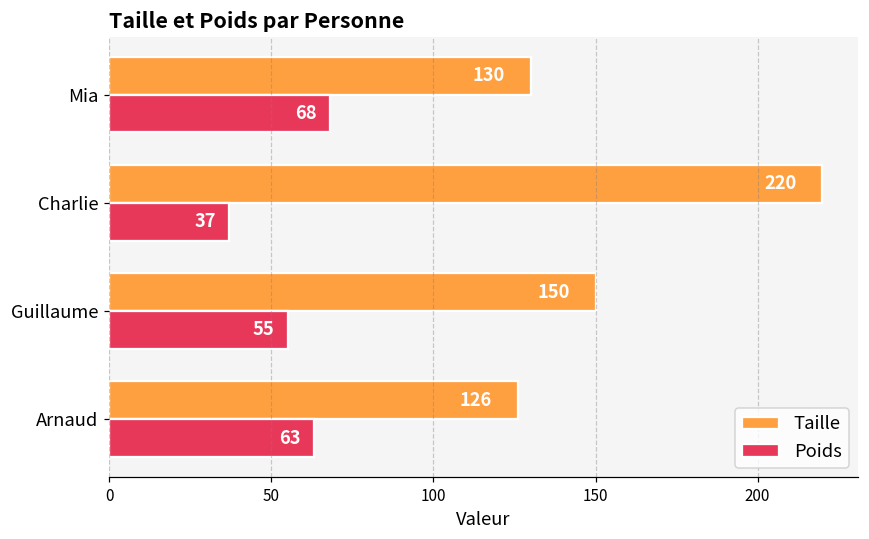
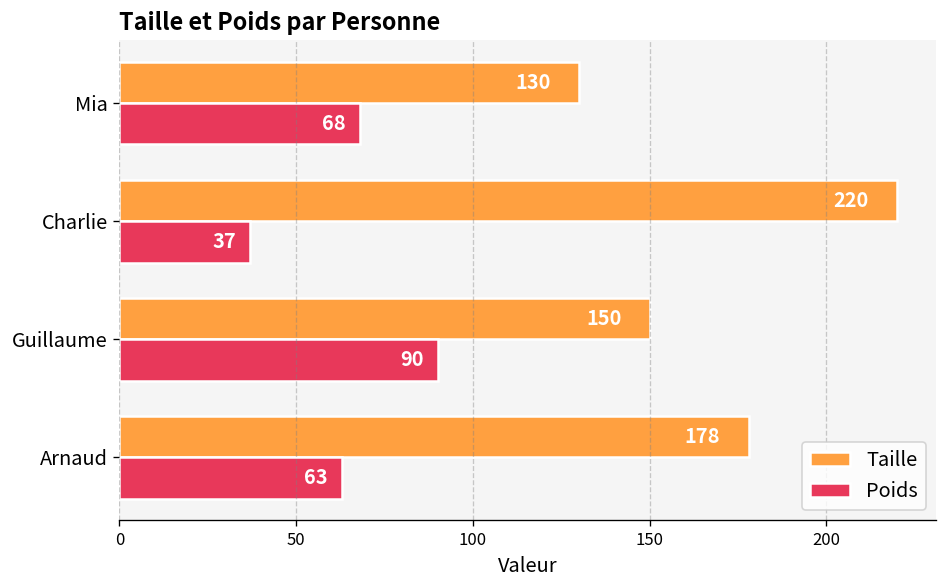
  {
    "Taille": {
      "Mia": 130,
      "Charlie": 220,
      "Guillaume": 150,
-     "Arnaud": 126
+     "Arnaud": 178
    },
    "Poids": {
      "Mia": 68,
      "Charlie": 37,
-     "Guillaume": 55,
+     "Guillaume": 90,
      "Arnaud": 63
    }
  }
